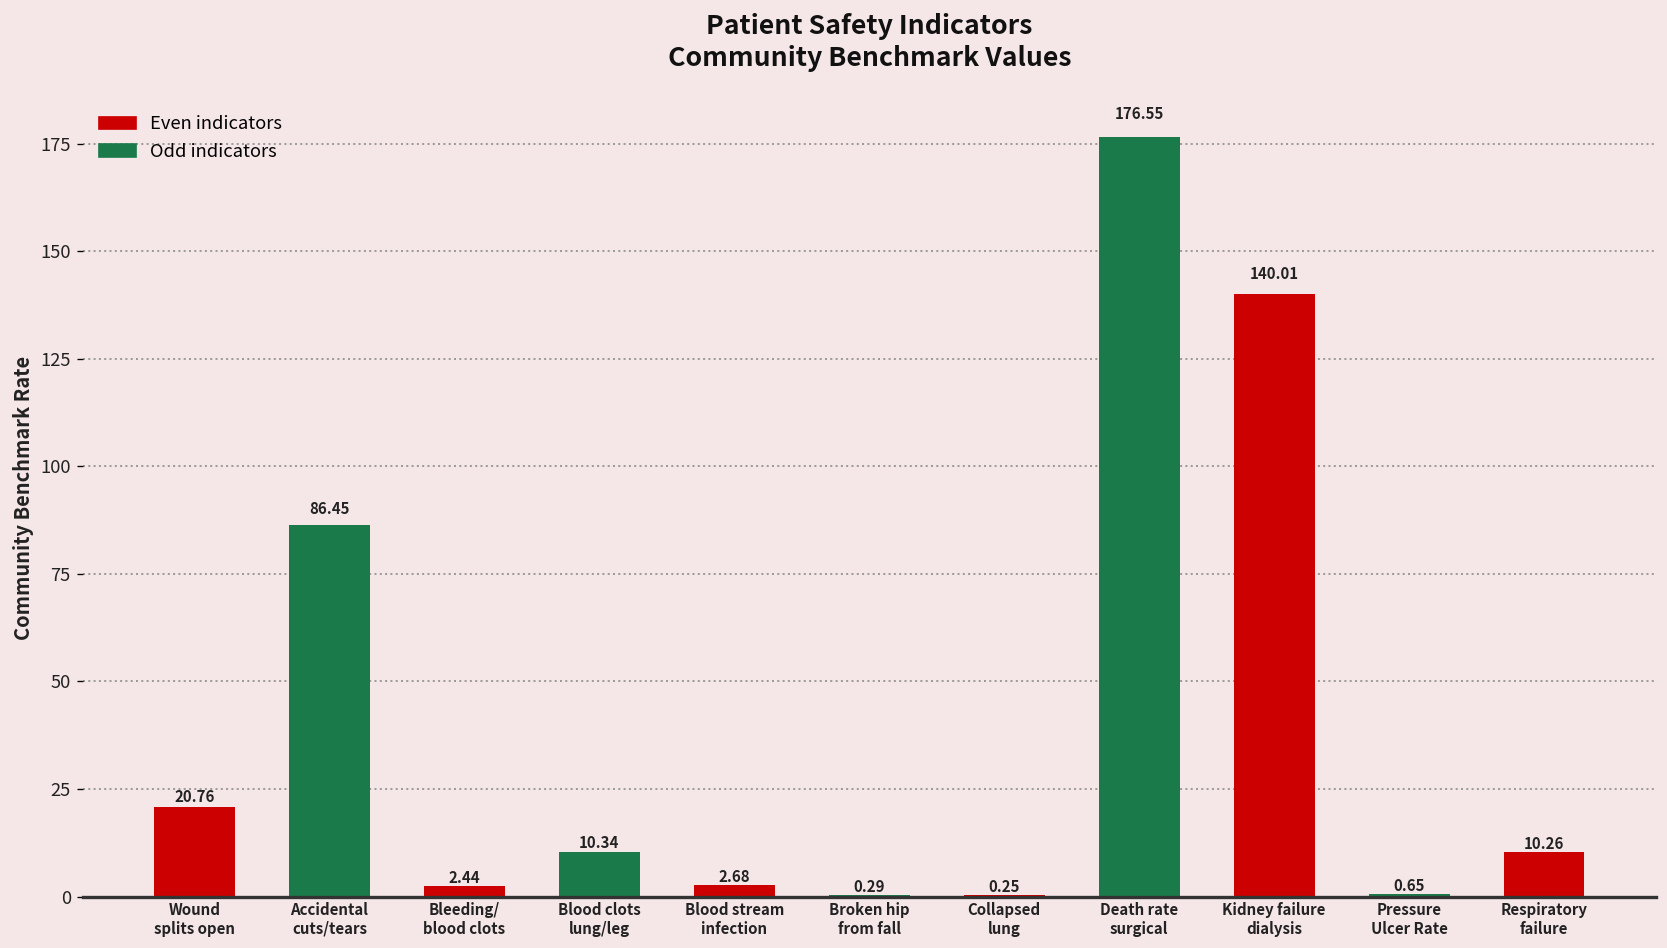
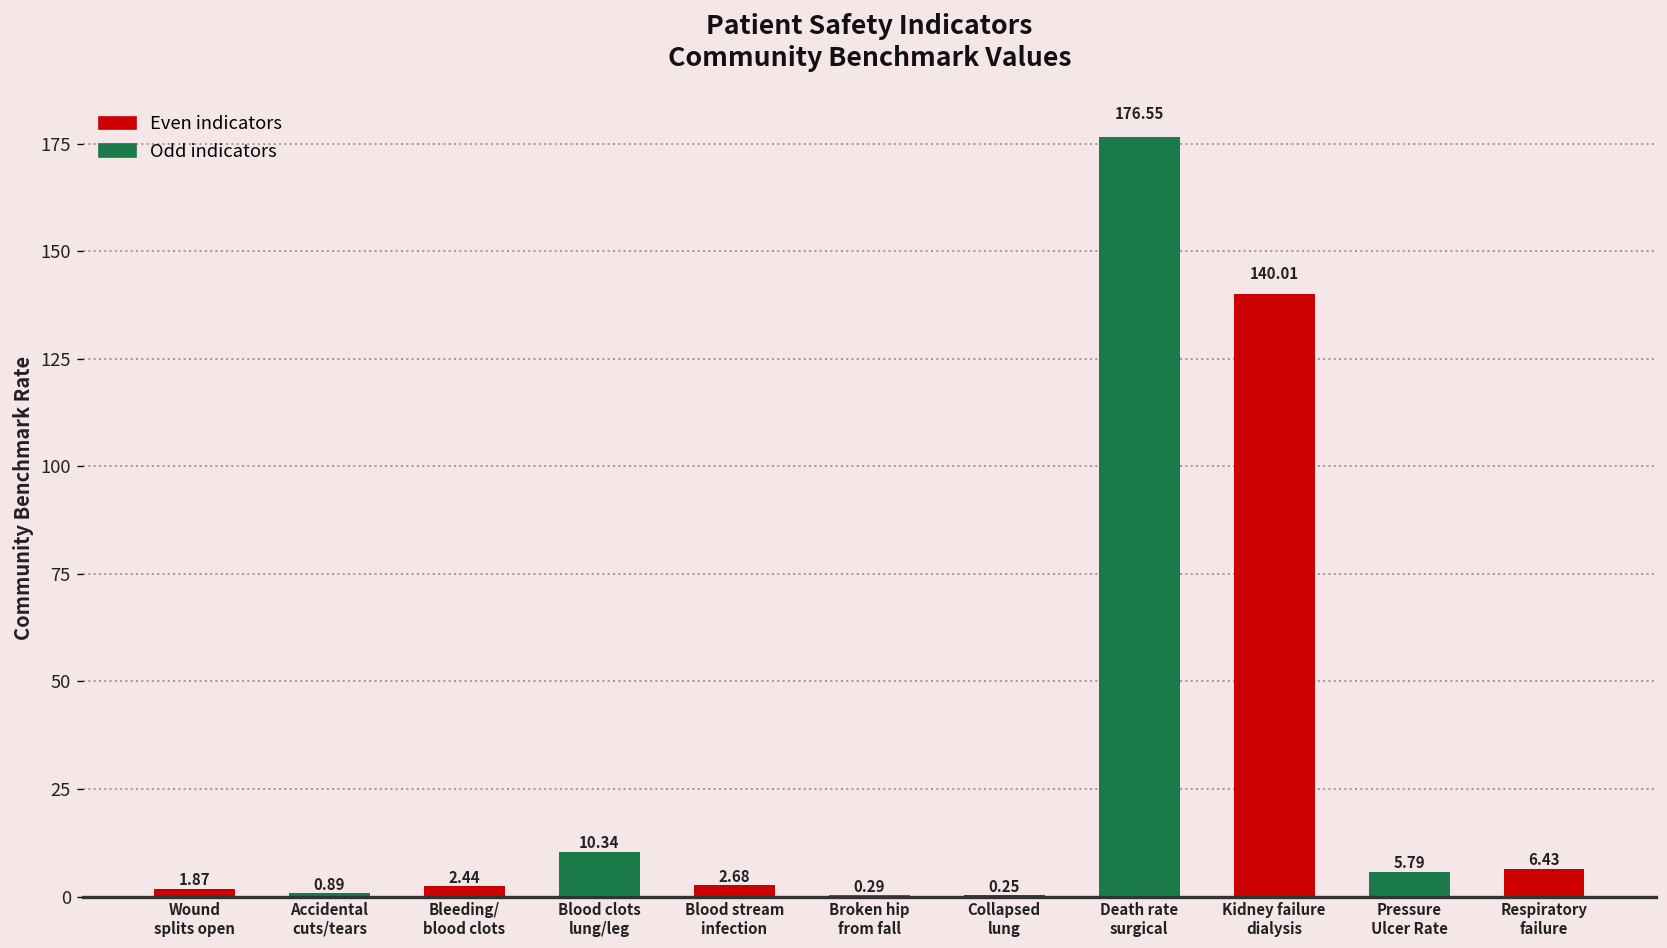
  {
-   "Wound splits open": 20.76,
-   "Accidental cuts/tears": 86.45,
+   "Wound splits open": 1.87,
+   "Accidental cuts/tears": 0.89,
    "Bleeding/ blood clots": 2.44,
    "Blood clots lung/leg": 10.34,
    "Blood stream infection": 2.68,
    "Broken hip from fall": 0.29,
    "Collapsed lung": 0.25,
    "Death rate surgical": 176.55,
    "Kidney failure dialysis": 140.01,
-   "Pressure Ulcer Rate": 0.65,
-   "Respiratory failure": 10.26
+   "Pressure Ulcer Rate": 5.79,
+   "Respiratory failure": 6.43
  }
